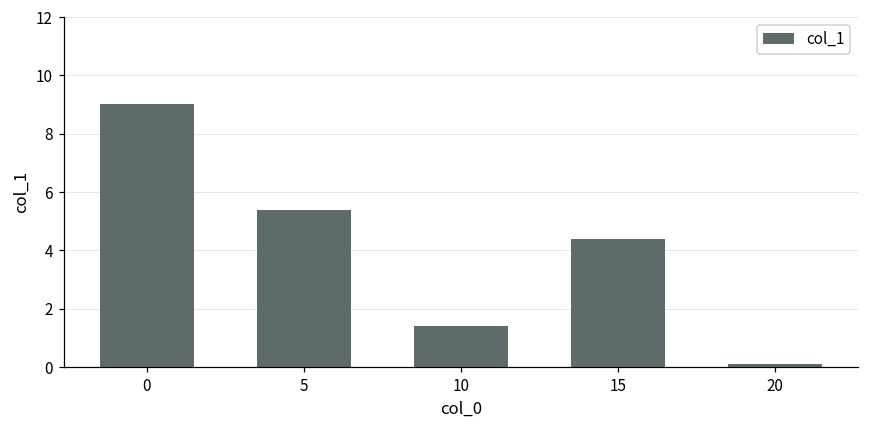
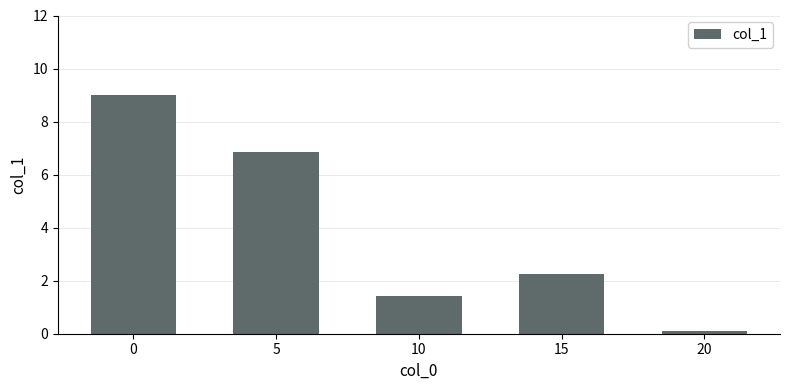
  {
    "0": 9.0,
-   "5": 5.4,
+   "5": 6.9,
    "10": 1.4,
-   "15": 4.4,
+   "15": 2.3,
    "20": 0.1
  }
